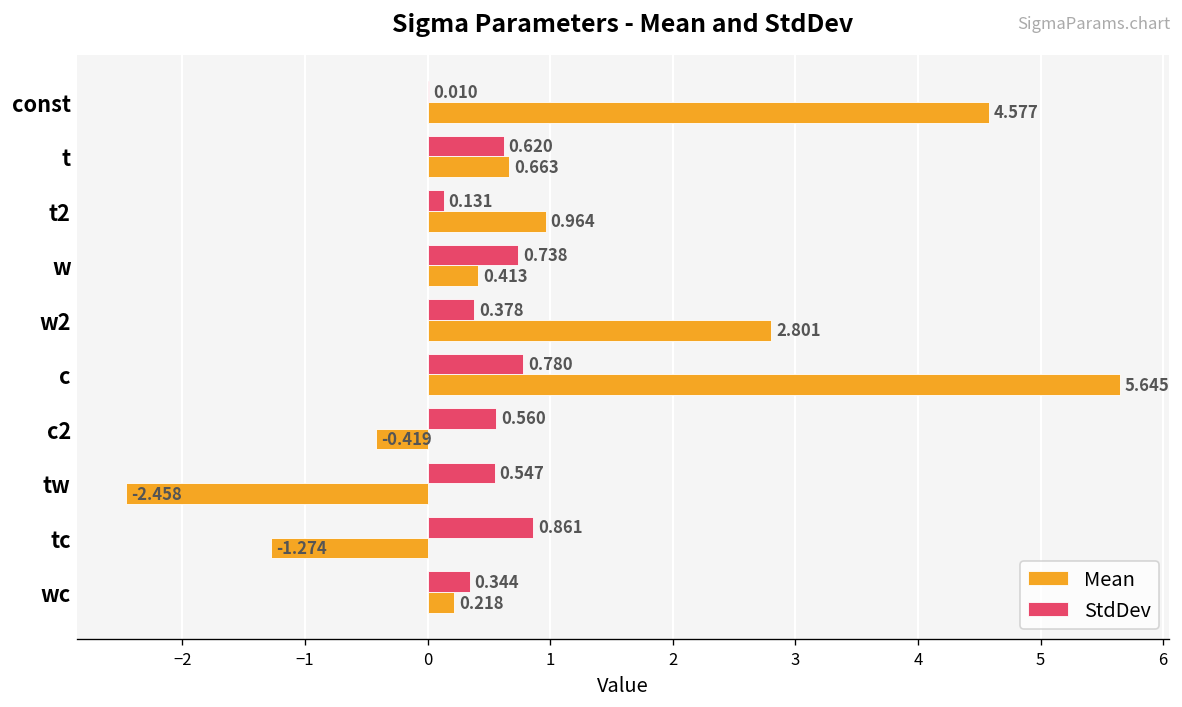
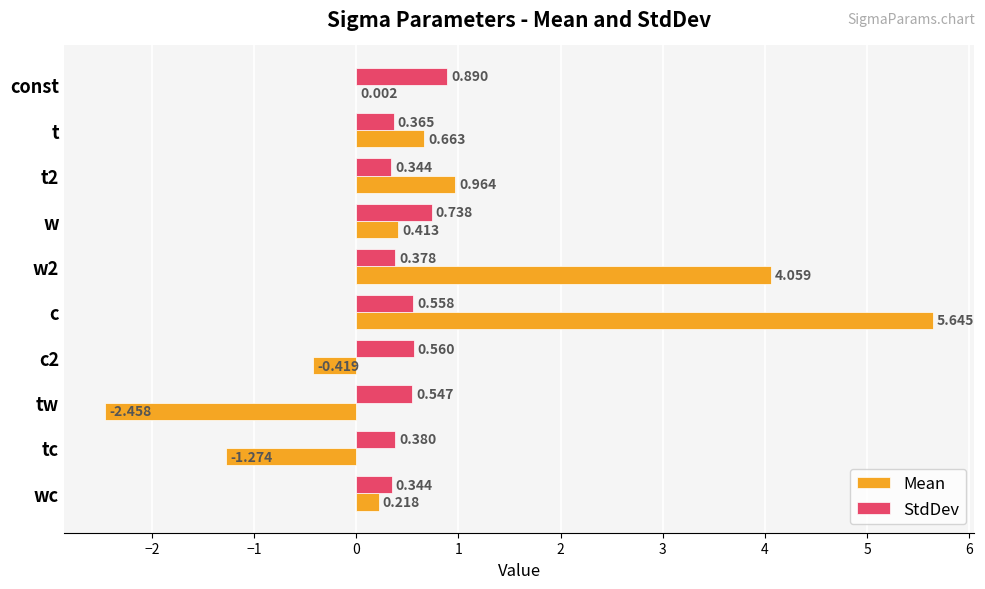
  {
    "Mean": {
-     "const": 4.577,
+     "const": 0.002,
      "t": 0.663,
      "t2": 0.964,
      "w": 0.413,
-     "w2": 2.801,
+     "w2": 4.059,
      "c": 5.645,
      "c2": -0.419,
      "tw": -2.458,
      "tc": -1.274,
      "wc": 0.218
    },
    "StdDev": {
-     "const": 0.010,
-     "t": 0.620,
-     "t2": 0.131,
+     "const": 0.890,
+     "t": 0.365,
+     "t2": 0.344,
      "w": 0.738,
      "w2": 0.378,
-     "c": 0.780,
+     "c": 0.558,
      "c2": 0.560,
      "tw": 0.547,
-     "tc": 0.861,
+     "tc": 0.380,
      "wc": 0.344
    }
  }
